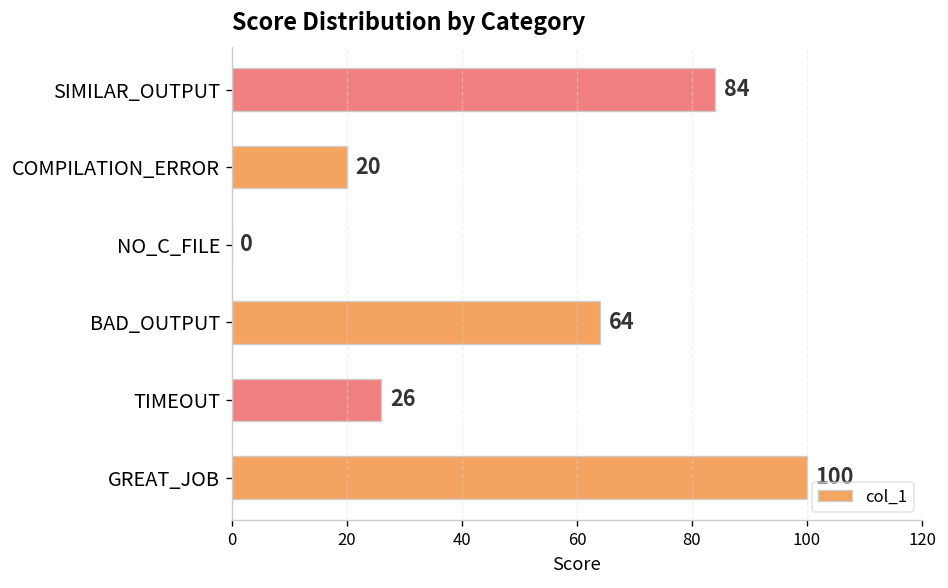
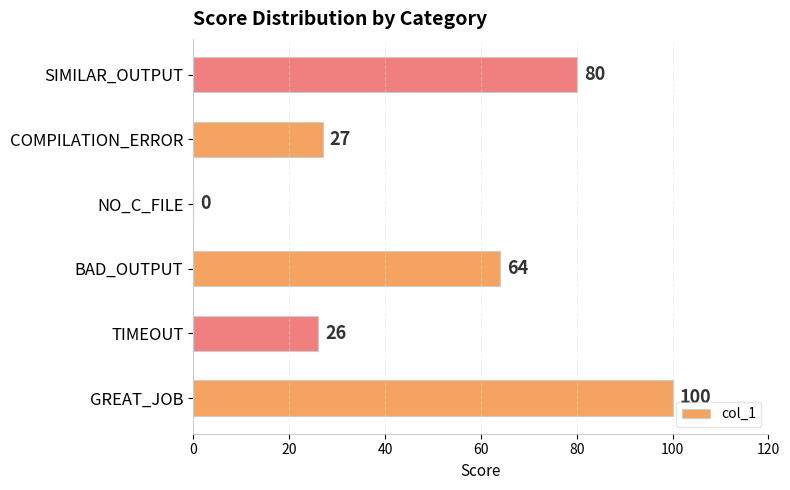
  {
-   "SIMILAR_OUTPUT": 84,
-   "COMPILATION_ERROR": 20,
+   "SIMILAR_OUTPUT": 80,
+   "COMPILATION_ERROR": 27,
    "NO_C_FILE": 0,
    "BAD_OUTPUT": 64,
    "TIMEOUT": 26
  }
